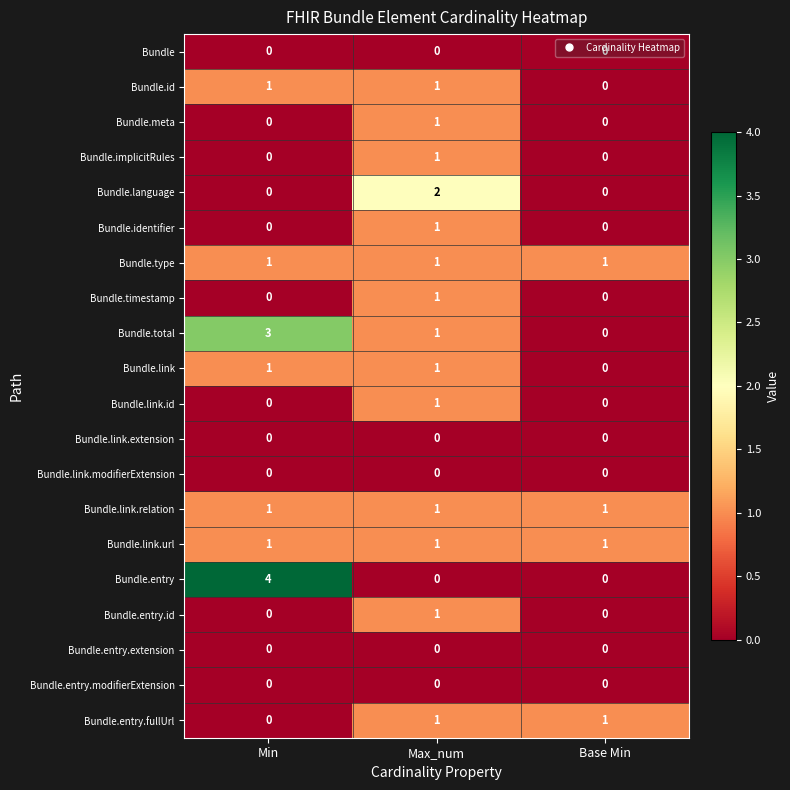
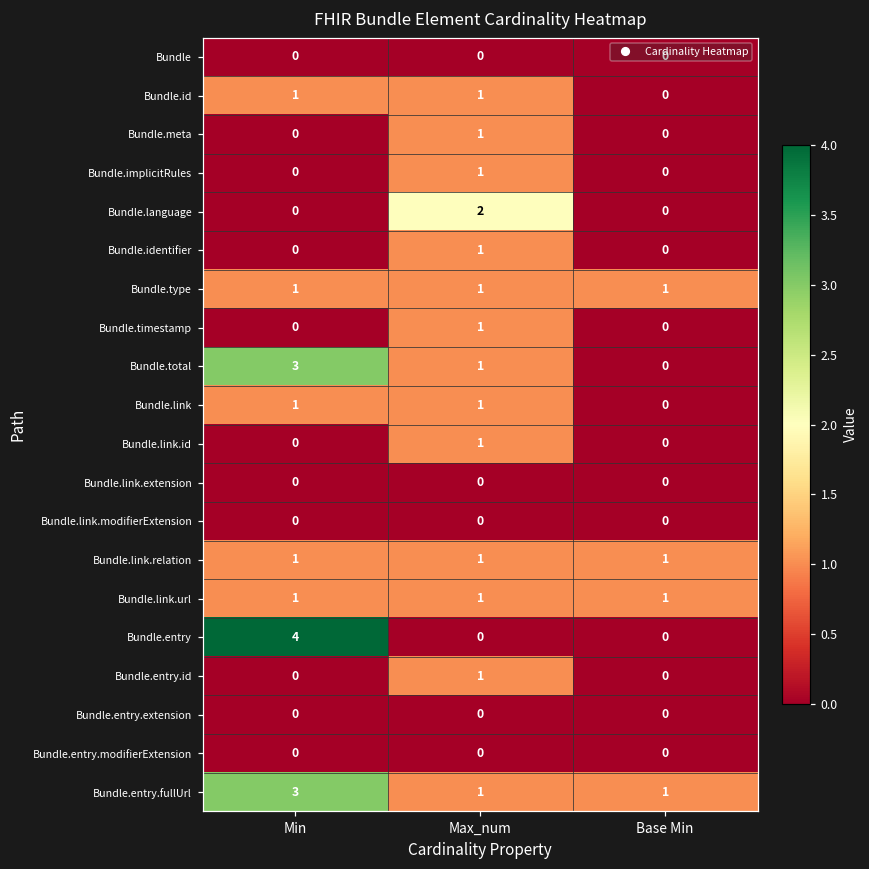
  {
    "Bundle": {
      "Min": 0,
      "Max_num": 0
    },
    "Bundle.id": {
      "Min": 1,
      "Max_num": 1,
      "Base Min": 0
    },
    "Bundle.meta": {
      "Min": 0,
      "Max_num": 1,
      "Base Min": 0
    },
    "Bundle.implicitRules": {
      "Min": 0,
      "Max_num": 1,
      "Base Min": 0
    },
    "Bundle.language": {
      "Min": 0,
      "Max_num": 2,
      "Base Min": 0
    },
    "Bundle.identifier": {
      "Min": 0,
      "Max_num": 1,
      "Base Min": 0
    },
    "Bundle.type": {
      "Min": 1,
      "Max_num": 1,
      "Base Min": 1
    },
    "Bundle.timestamp": {
      "Min": 0,
      "Max_num": 1,
      "Base Min": 0
    },
    "Bundle.total": {
      "Min": 3,
      "Max_num": 1,
      "Base Min": 0
    },
    "Bundle.link": {
      "Min": 1,
      "Max_num": 1,
      "Base Min": 0
    },
    "Bundle.link.id": {
      "Min": 0,
      "Max_num": 1,
      "Base Min": 0
    },
    "Bundle.link.extension": {
      "Min": 0,
      "Max_num": 0,
      "Base Min": 0
    },
    "Bundle.link.modifierExtension": {
      "Min": 0,
      "Max_num": 0,
      "Base Min": 0
    },
    "Bundle.link.relation": {
      "Min": 1,
      "Max_num": 1,
      "Base Min": 1
    },
    "Bundle.link.url": {
      "Min": 1,
      "Max_num": 1,
      "Base Min": 1
    },
    "Bundle.entry": {
      "Min": 4,
      "Max_num": 0,
      "Base Min": 0
    },
    "Bundle.entry.id": {
      "Min": 0,
      "Max_num": 1,
      "Base Min": 0
    },
    "Bundle.entry.extension": {
      "Min": 0,
      "Max_num": 0,
      "Base Min": 0
    },
    "Bundle.entry.modifierExtension": {
      "Min": 0,
      "Max_num": 0,
      "Base Min": 0
    },
    "Bundle.entry.fullUrl": {
-     "Min": 0,
+     "Min": 3,
      "Max_num": 1,
      "Base Min": 1
    }
  }
